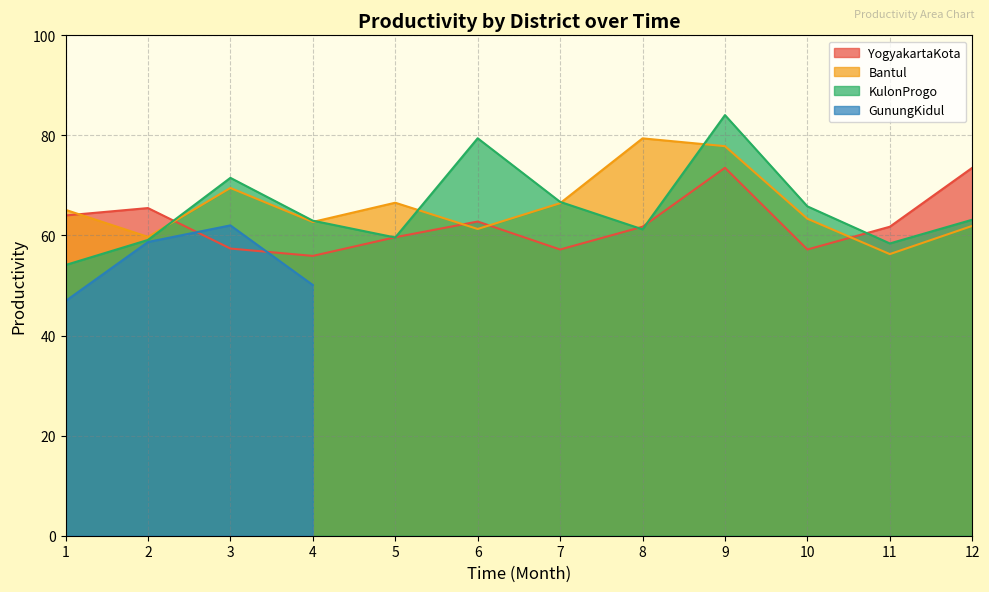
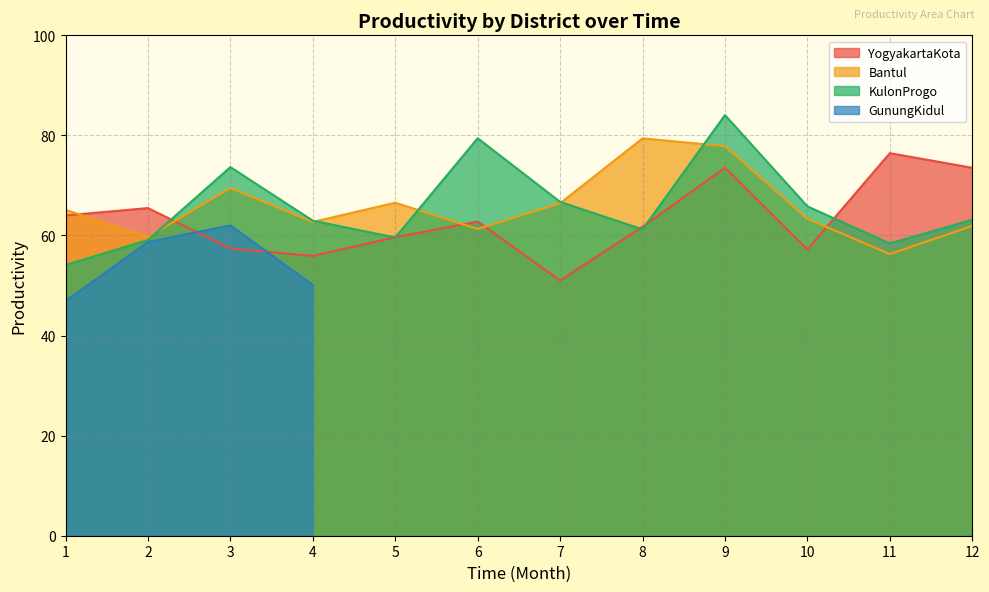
  {
    "YogyakartaKota": {
      "1": 64,
      "2": 65,
      "3": 57,
      "4": 56,
      "6": 63,
-     "7": 57,
+     "7": 51,
      "8": 62,
      "9": 74,
      "10": 57,
-     "11": 62,
+     "11": 76,
      "12": 74
    },
    "Bantul": {
      "1": 65,
      "2": 60,
      "3": 70,
      "5": 67,
      "6": 61,
      "8": 79,
      "9": 78,
      "10": 63,
      "11": 56,
      "12": 62
    },
    "KulonProgo": {
      "1": 54,
-     "3": 72,
+     "3": 74,
      "6": 79,
      "8": 61,
      "9": 84,
      "10": 66,
      "11": 58,
      "12": 63
    },
    "GunungKidul": {
      "1": 47,
      "3": 62,
      "4": 50
    }
  }
